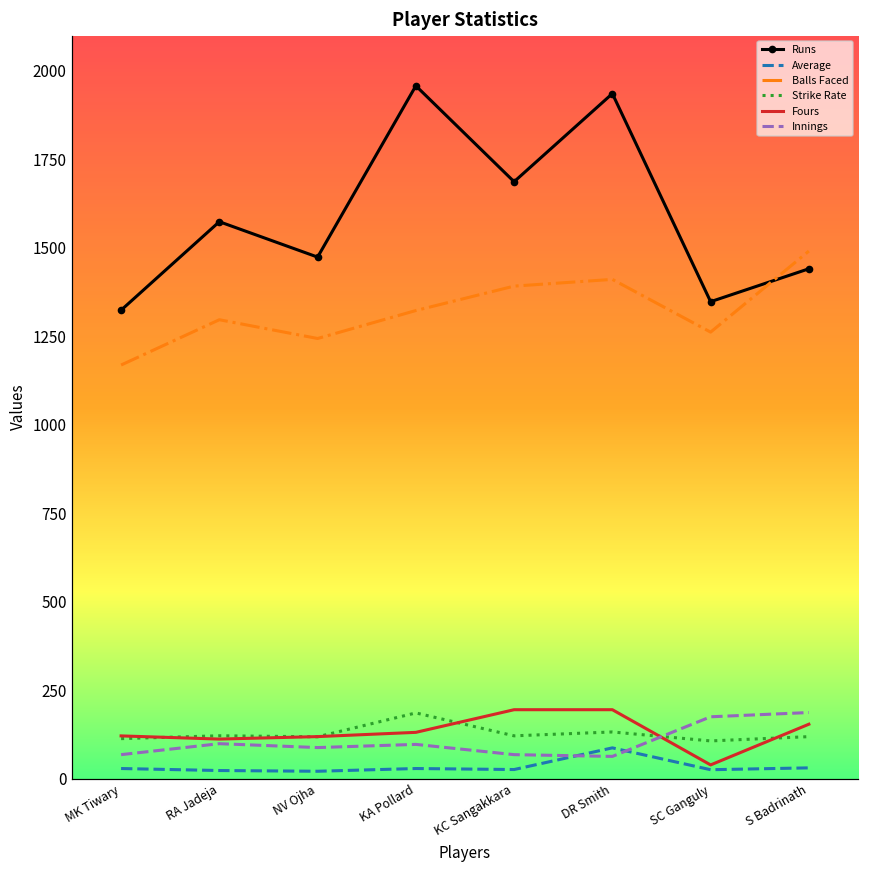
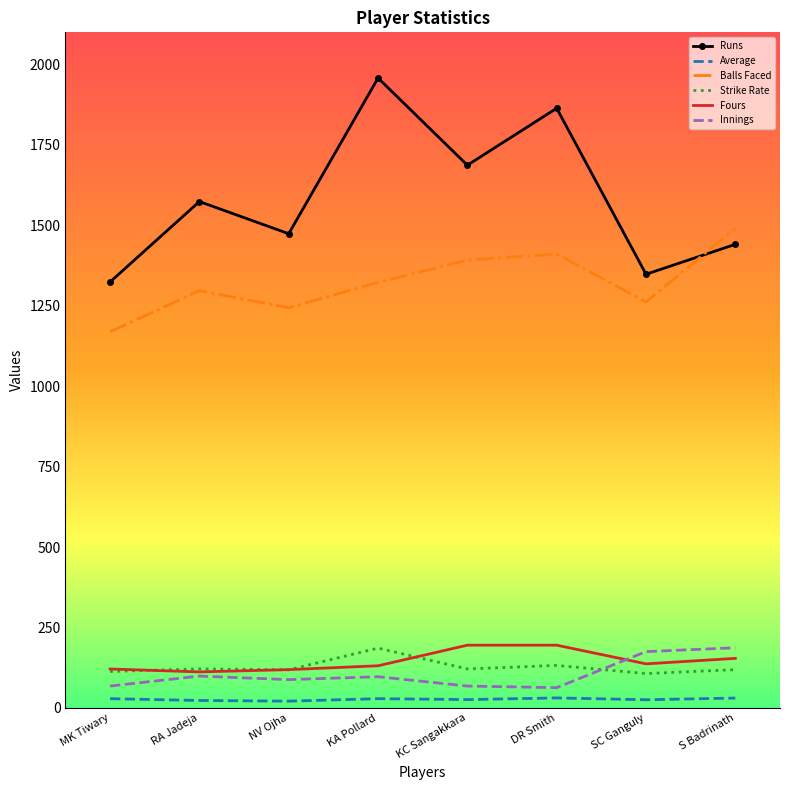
  {
    "Runs": {
      "MK Tiwary": 1320,
      "RA Jadeja": 1570,
      "NV Ojha": 1470,
      "KA Pollard": 1960,
      "KC Sangakkara": 1690,
-     "DR Smith": 1940,
+     "DR Smith": 1860,
      "SC Ganguly": 1350,
      "S Badrinath": 1440
    },
    "Average": {
      "MK Tiwary": 30,
      "RA Jadeja": 20,
      "NV Ojha": 20,
      "KA Pollard": 30,
      "KC Sangakkara": 30,
-     "DR Smith": 90,
+     "DR Smith": 30,
      "SC Ganguly": 30,
      "S Badrinath": 30
    },
    "Balls Faced": {
      "MK Tiwary": 1170,
      "RA Jadeja": 1300,
      "NV Ojha": 1240,
      "KA Pollard": 1320,
      "KC Sangakkara": 1390,
      "DR Smith": 1410,
      "SC Ganguly": 1260,
      "S Badrinath": 1490
    },
    "Strike Rate": {
      "RA Jadeja": 120,
      "KA Pollard": 190,
      "KC Sangakkara": 120,
      "DR Smith": 130,
      "SC Ganguly": 110,
      "S Badrinath": 120
    },
    "Fours": {
      "RA Jadeja": 110,
      "KA Pollard": 130,
      "KC Sangakkara": 200,
      "DR Smith": 200,
-     "SC Ganguly": 40,
+     "SC Ganguly": 140,
      "S Badrinath": 150
    },
    "Innings": {
      "MK Tiwary": 70,
      "RA Jadeja": 100,
      "NV Ojha": 90,
      "KA Pollard": 100,
      "KC Sangakkara": 70,
      "DR Smith": 60,
      "SC Ganguly": 180,
      "S Badrinath": 190
    }
  }
